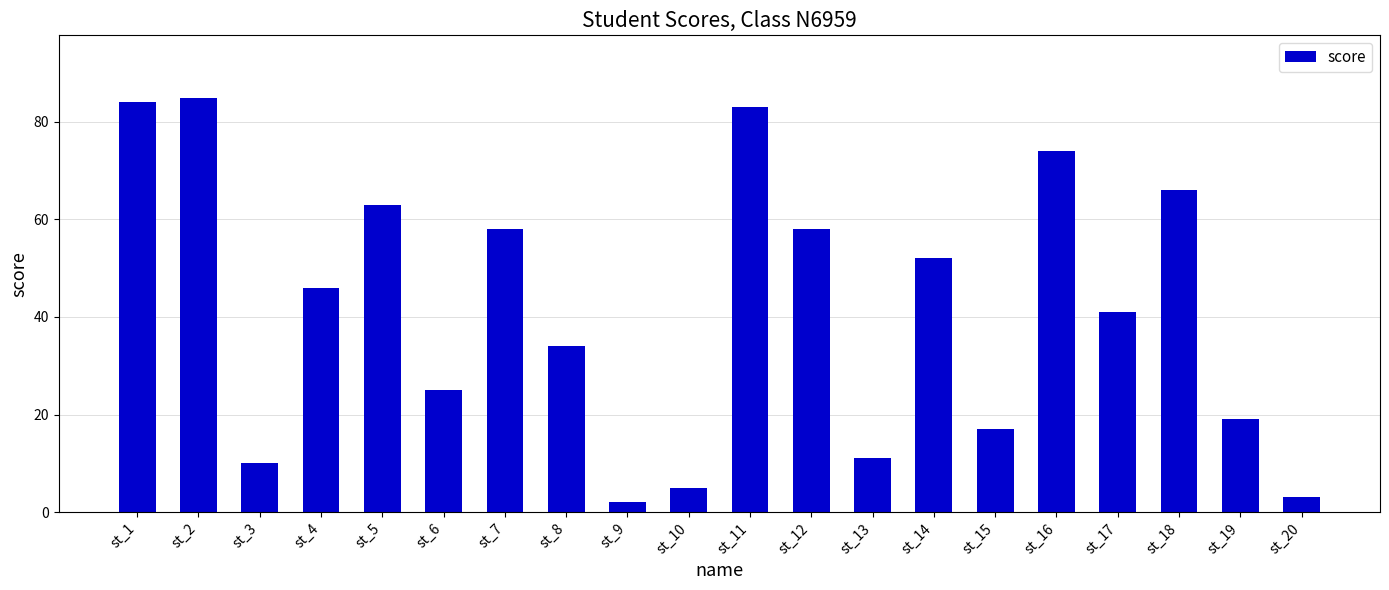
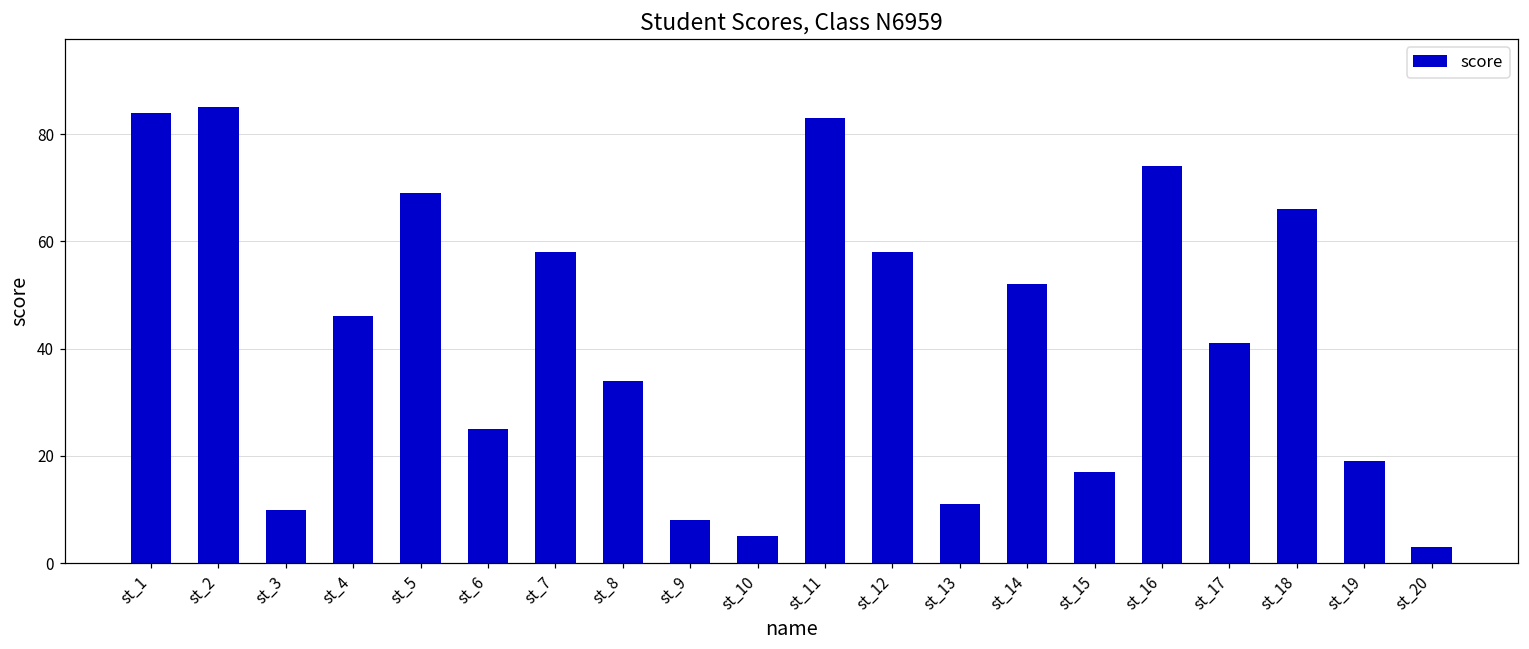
  {
    "st_1": 84,
    "st_2": 85,
    "st_3": 10,
    "st_4": 46,
-   "st_5": 63,
+   "st_5": 69,
    "st_6": 25,
    "st_7": 58,
    "st_8": 34,
-   "st_9": 2,
+   "st_9": 8,
    "st_10": 5,
    "st_11": 83,
    "st_12": 58,
    "st_13": 11,
    "st_14": 52,
    "st_15": 17,
    "st_16": 74,
    "st_17": 41,
    "st_18": 66,
    "st_19": 19,
    "st_20": 3
  }
